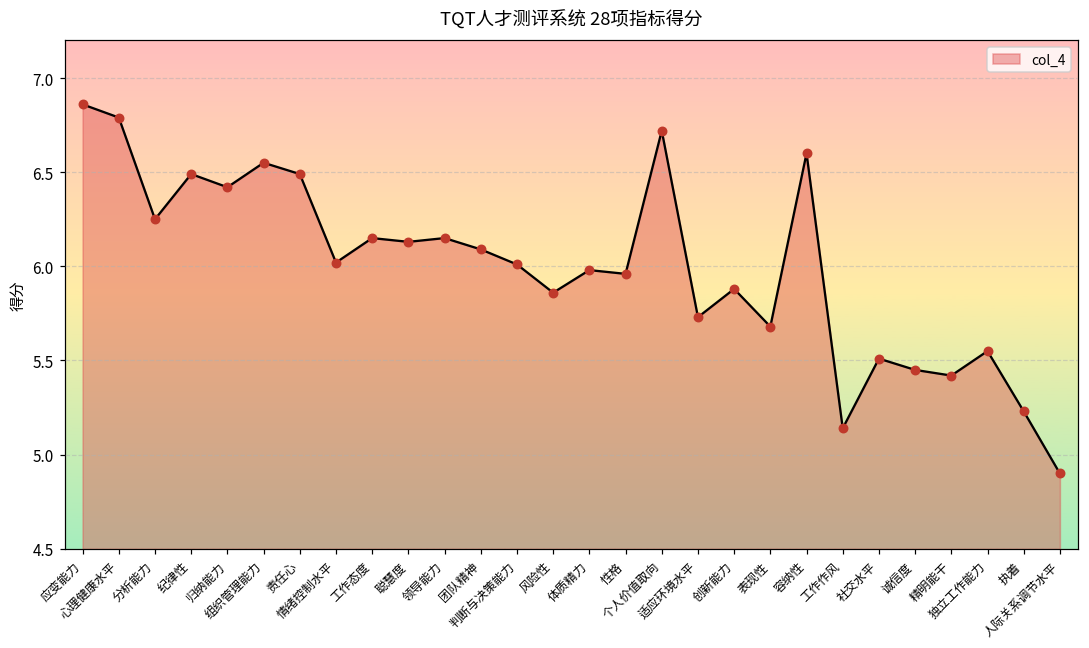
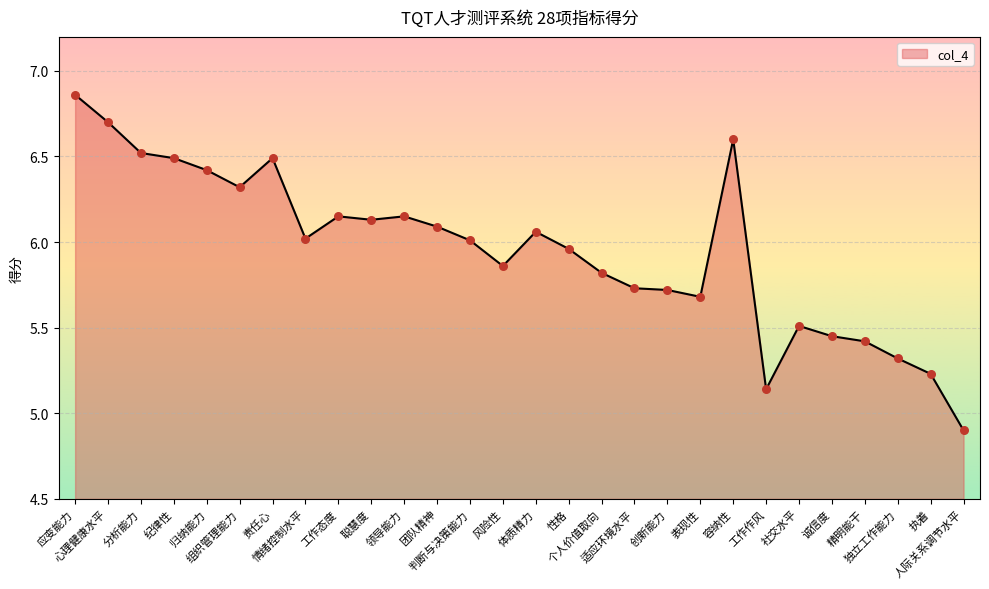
  {
    "应变能力": 6.86,
-   "心理健康水平": 6.79,
-   "分析能力": 6.25,
+   "心理健康水平": 6.70,
+   "分析能力": 6.52,
    "纪律性": 6.49,
    "归纳能力": 6.42,
-   "组织管理能力": 6.55,
+   "组织管理能力": 6.32,
    "责任心": 6.49,
    "情绪控制水平": 6.02,
    "工作态度": 6.15,
    "聪慧度": 6.13,
    "领导能力": 6.15,
    "团队精神": 6.09,
    "判断与决策能力": 6.01,
    "风险性": 5.86,
-   "体质精力": 5.98,
+   "体质精力": 6.06,
    "性格": 5.96,
-   "个人价值取向": 6.72,
+   "个人价值取向": 5.82,
    "适应环境水平": 5.73,
-   "创新能力": 5.88,
+   "创新能力": 5.72,
    "表现性": 5.68,
    "容纳性": 6.60,
    "工作作风": 5.14,
    "社交水平": 5.51,
    "诚信度": 5.45,
    "精明能干": 5.42,
-   "独立工作能力": 5.55,
+   "独立工作能力": 5.32,
    "执着": 5.23,
    "人际关系调节水平": 4.90
  }
